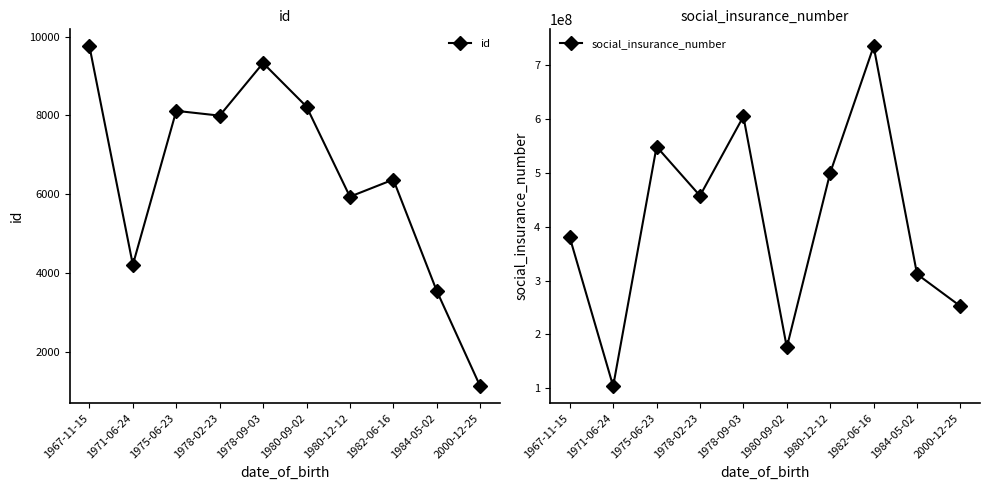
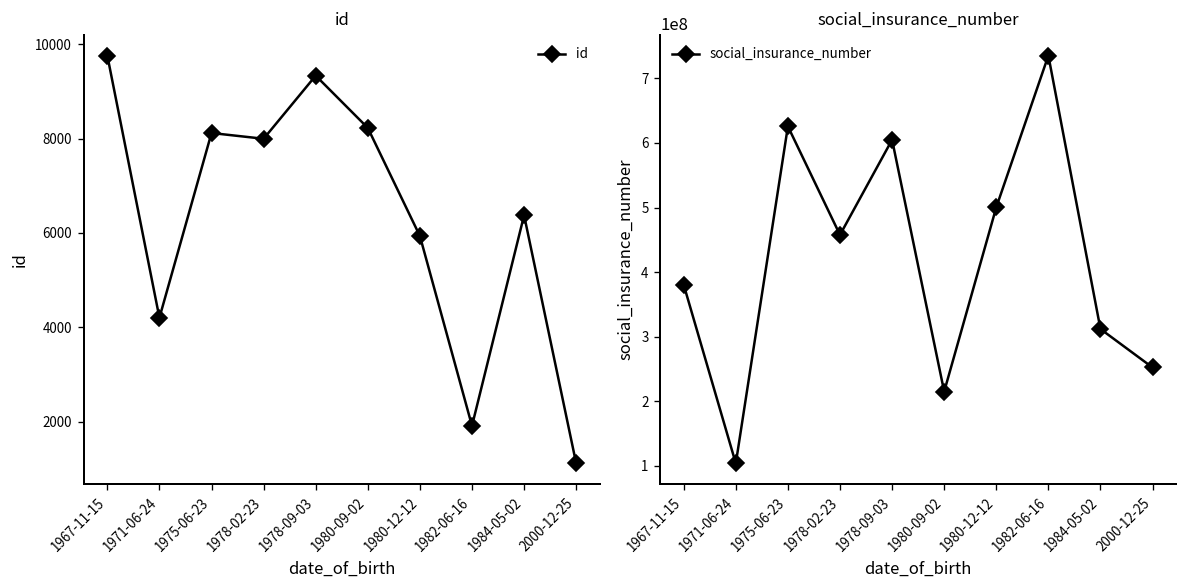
  {
    "id": {
      "1967-11-15": 9800,
      "1971-06-24": 4200,
      "1975-06-23": 8100,
      "1978-02-23": 8000,
      "1978-09-03": 9300,
      "1980-09-02": 8200,
      "1980-12-12": 5900,
-     "1982-06-16": 6400,
-     "1984-05-02": 3500,
+     "1982-06-16": 1900,
+     "1984-05-02": 6400,
      "2000-12-25": 1100
    },
    "social_insurance_number": {
      "1967-11-15": 380000000,
      "1971-06-24": 100000000,
-     "1975-06-23": 550000000,
+     "1975-06-23": 630000000,
      "1978-02-23": 460000000,
      "1978-09-03": 600000000,
-     "1980-09-02": 180000000,
+     "1980-09-02": 210000000,
      "1980-12-12": 500000000,
      "1982-06-16": 740000000,
      "1984-05-02": 310000000,
      "2000-12-25": 250000000
    }
  }
